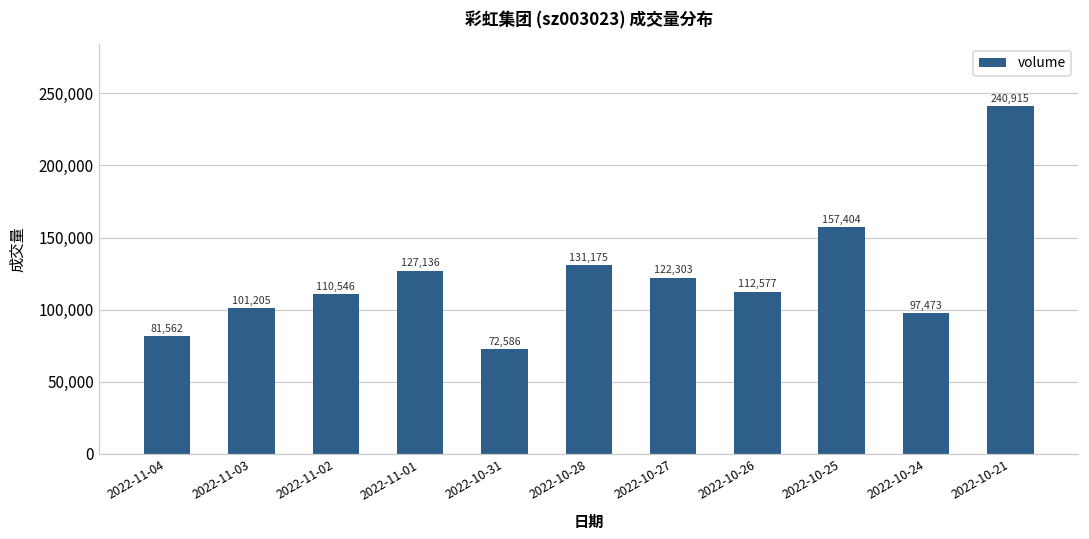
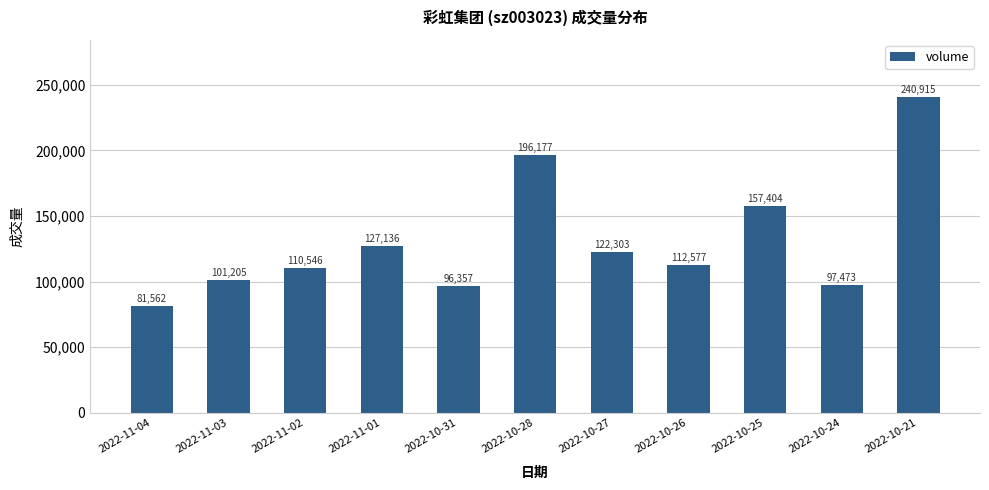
  {
    "2022-11-04": "81,562",
    "2022-11-03": "101,205",
    "2022-11-02": "110,546",
    "2022-11-01": "127,136",
-   "2022-10-31": "72,586",
-   "2022-10-28": "131,175",
+   "2022-10-31": "96,357",
+   "2022-10-28": "196,177",
    "2022-10-27": "122,303",
    "2022-10-26": "112,577",
    "2022-10-25": "157,404",
    "2022-10-24": "97,473",
    "2022-10-21": "240,915"
  }
